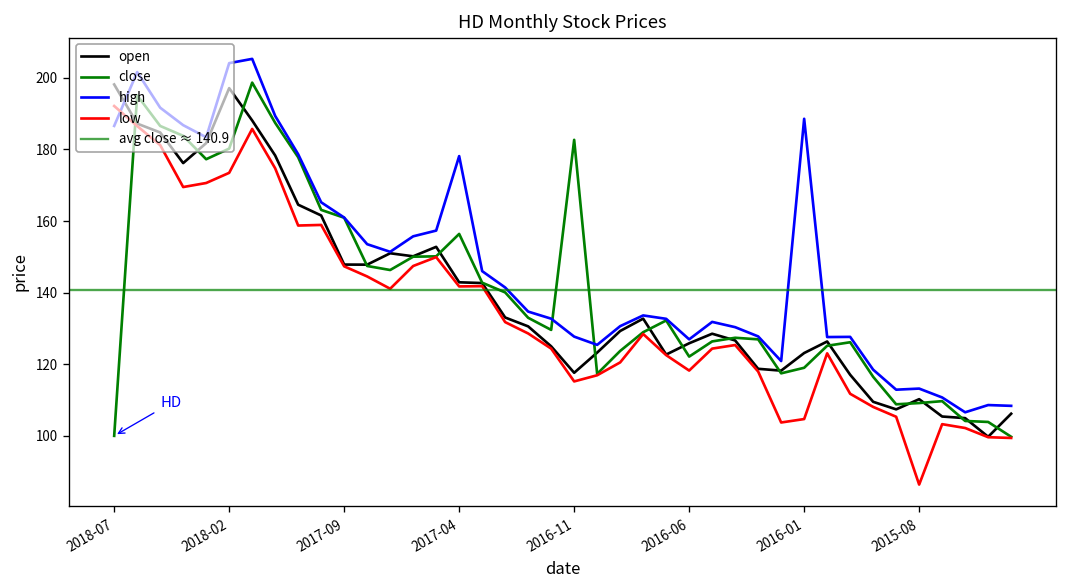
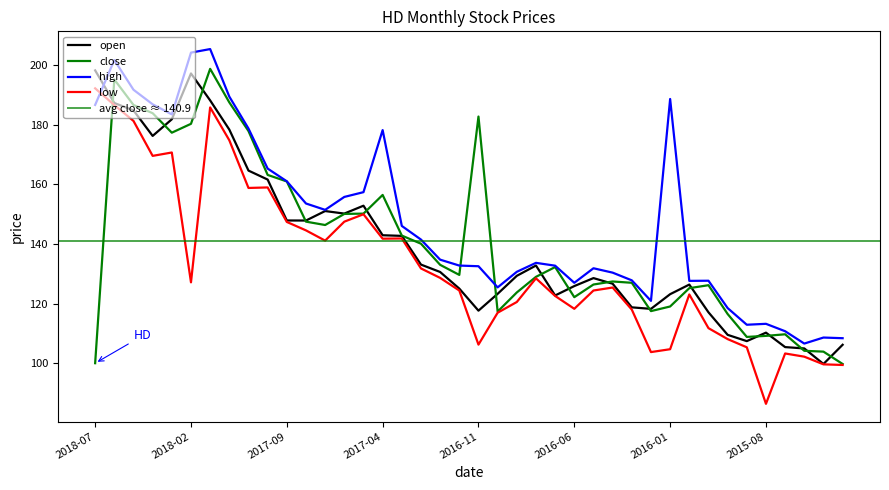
  {
    "open": {
      "2017-04": 143,
      "2016-11": 118,
      "2016-06": 126,
      "2016-01": 123,
      "2015-08": 110
    },
    "close": {
      "2018-07": 100,
      "2018-02": 180,
      "2017-04": 156,
      "2016-11": 183,
      "2016-06": 122,
      "2016-01": 119,
      "2015-08": 109
    },
    "high": {
      "2017-04": 178,
-     "2016-11": 128,
+     "2016-11": 133,
      "2016-06": 127,
      "2016-01": 189,
      "2015-08": 113
    },
    "low": {
-     "2018-02": 173,
+     "2018-02": 127,
      "2017-04": 142,
-     "2016-11": 115,
+     "2016-11": 106,
      "2016-06": 118,
      "2016-01": 105,
      "2015-08": 86
    }
  }
